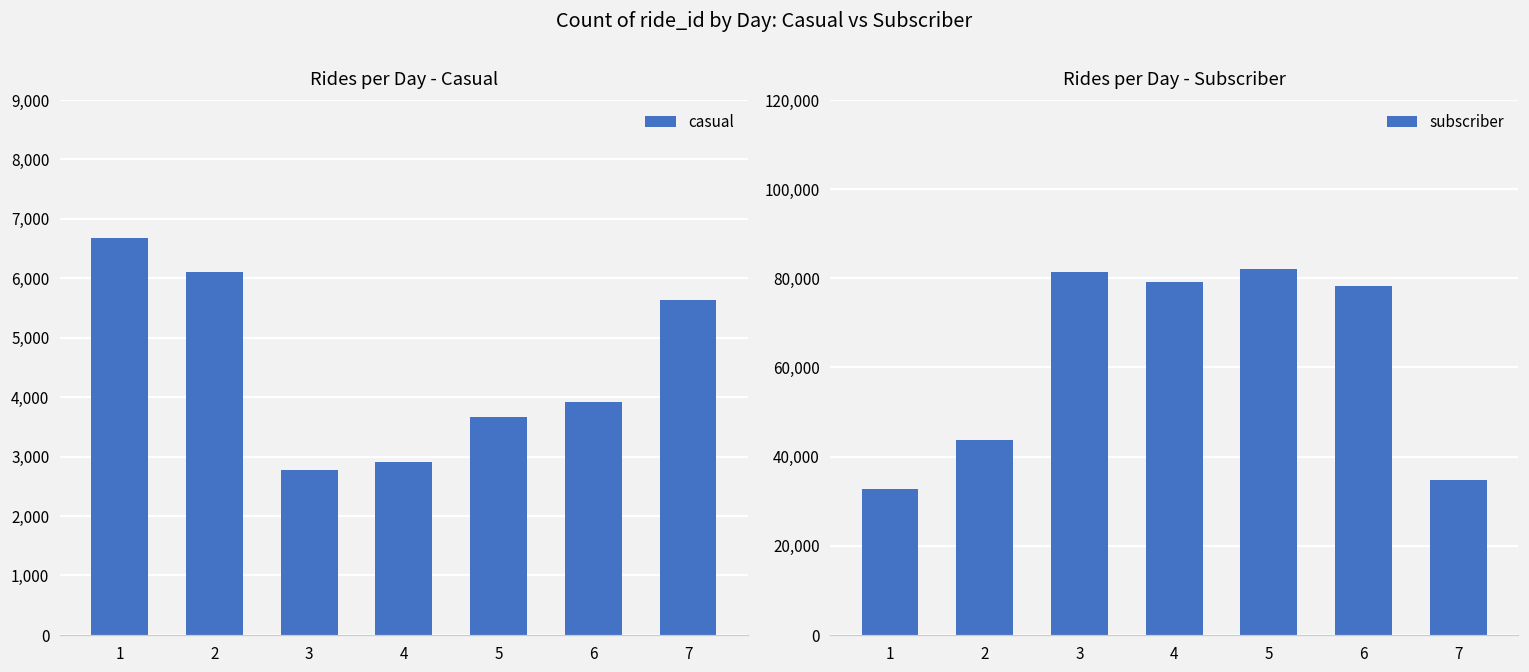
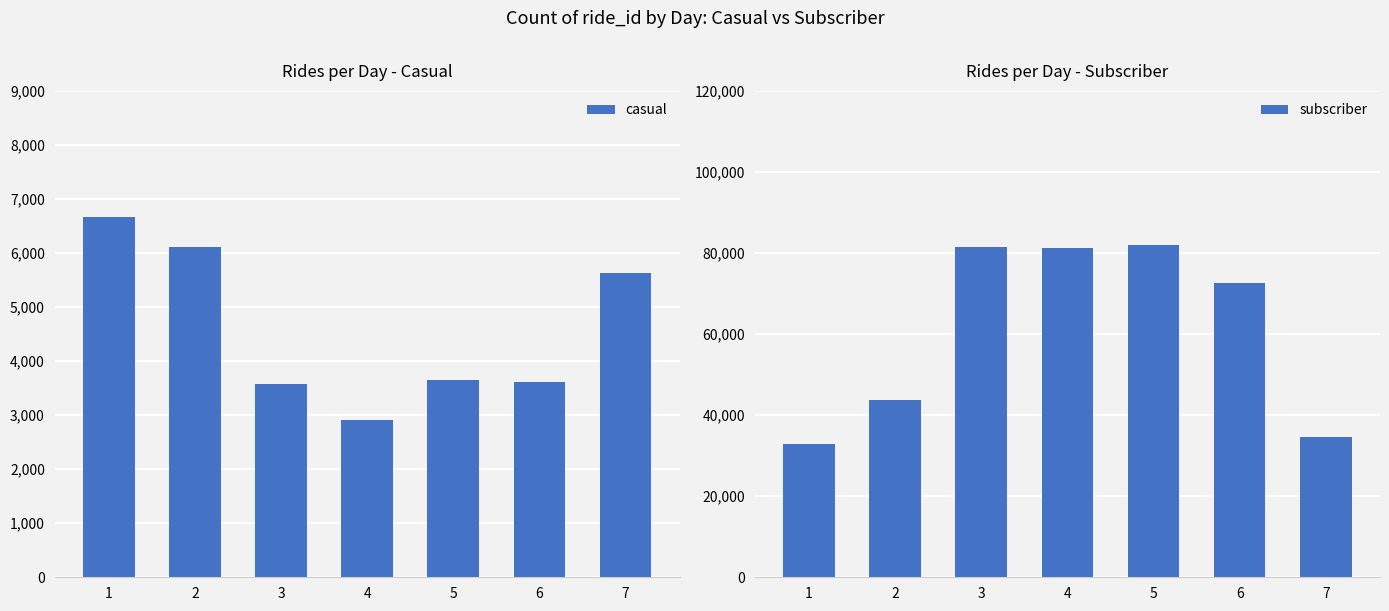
  {
    "Rides per Day - Casual": {
      "1": "6,700",
      "2": "6,100",
-     "3": "2,800",
+     "3": "3,600",
      "4": "2,900",
      "5": "3,700",
-     "6": "3,900",
+     "6": "3,600",
      "7": "5,600"
    },
    "Rides per Day - Subscriber": {
      "1": "33,000",
      "2": "44,000",
      "3": "81,000",
-     "4": "79,000",
+     "4": "81,000",
      "5": "82,000",
-     "6": "78,000",
+     "6": "73,000",
      "7": "35,000"
    }
  }
